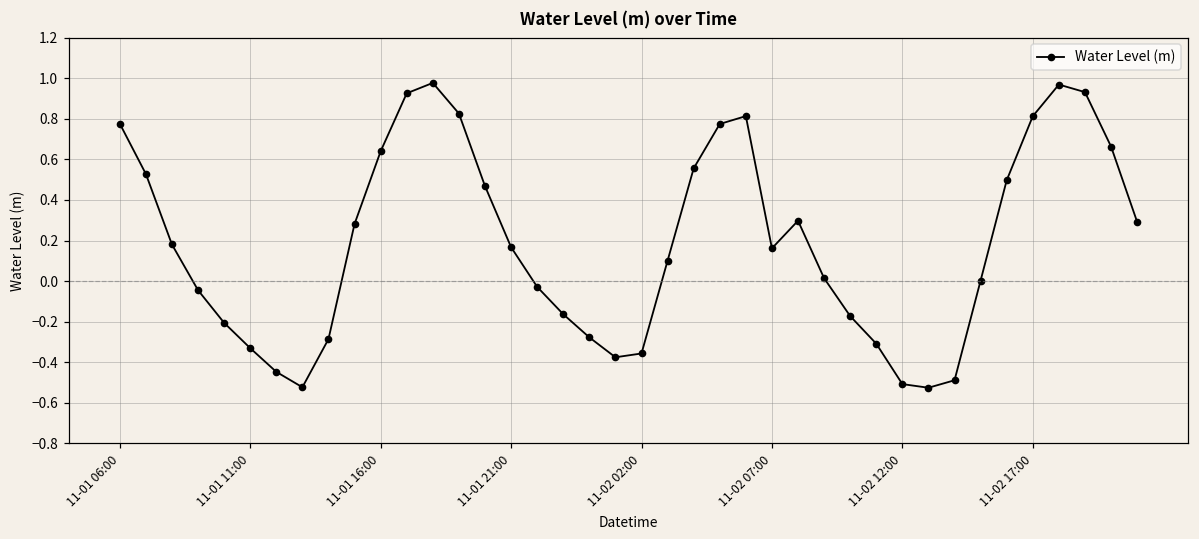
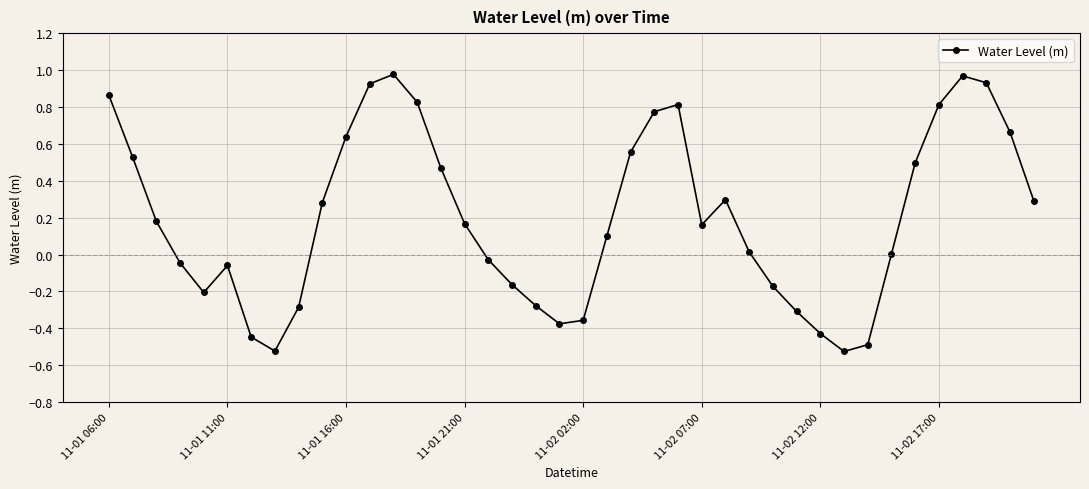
  {
-   "11-01 06:00": 0.78,
-   "11-01 11:00": -0.33,
+   "11-01 06:00": 0.86,
+   "11-01 11:00": -0.06,
    "11-01 16:00": 0.64,
    "11-01 21:00": 0.17,
    "11-02 02:00": -0.36,
    "11-02 07:00": 0.16,
-   "11-02 12:00": -0.51,
+   "11-02 12:00": -0.43,
    "11-02 17:00": 0.81
  }
